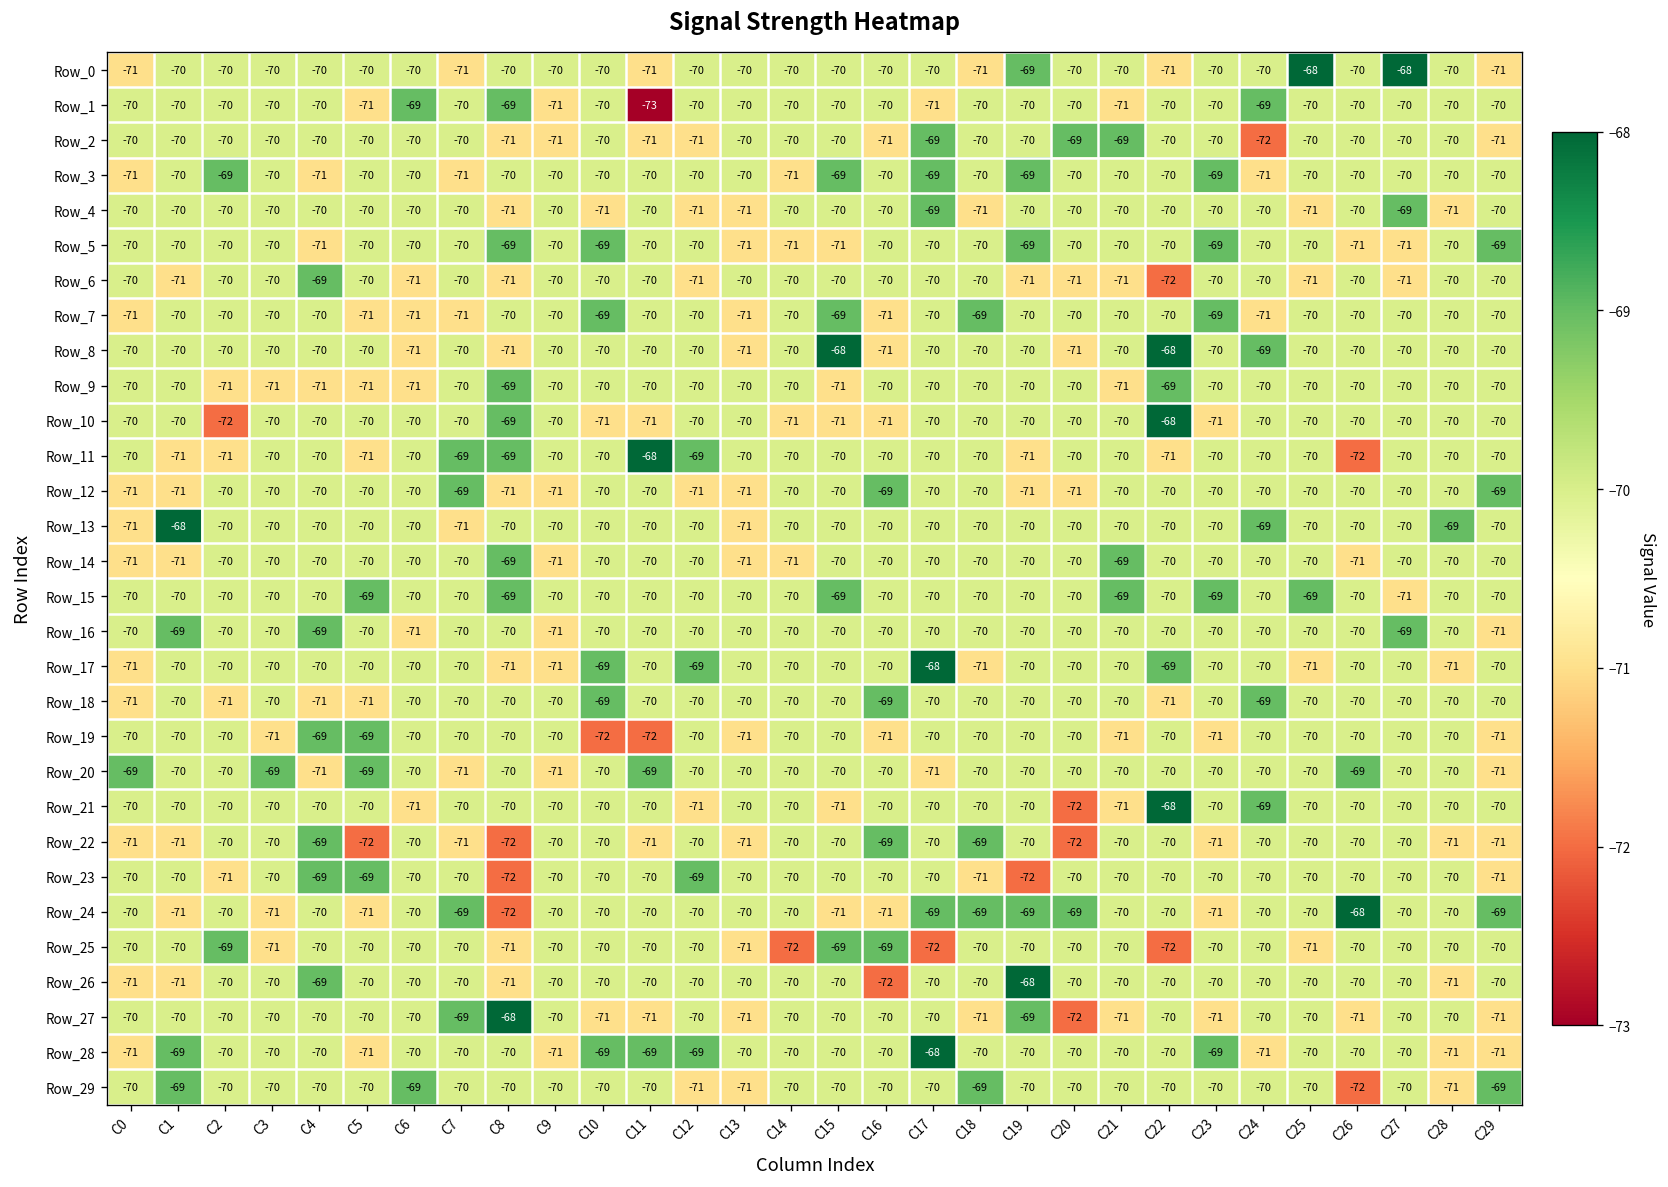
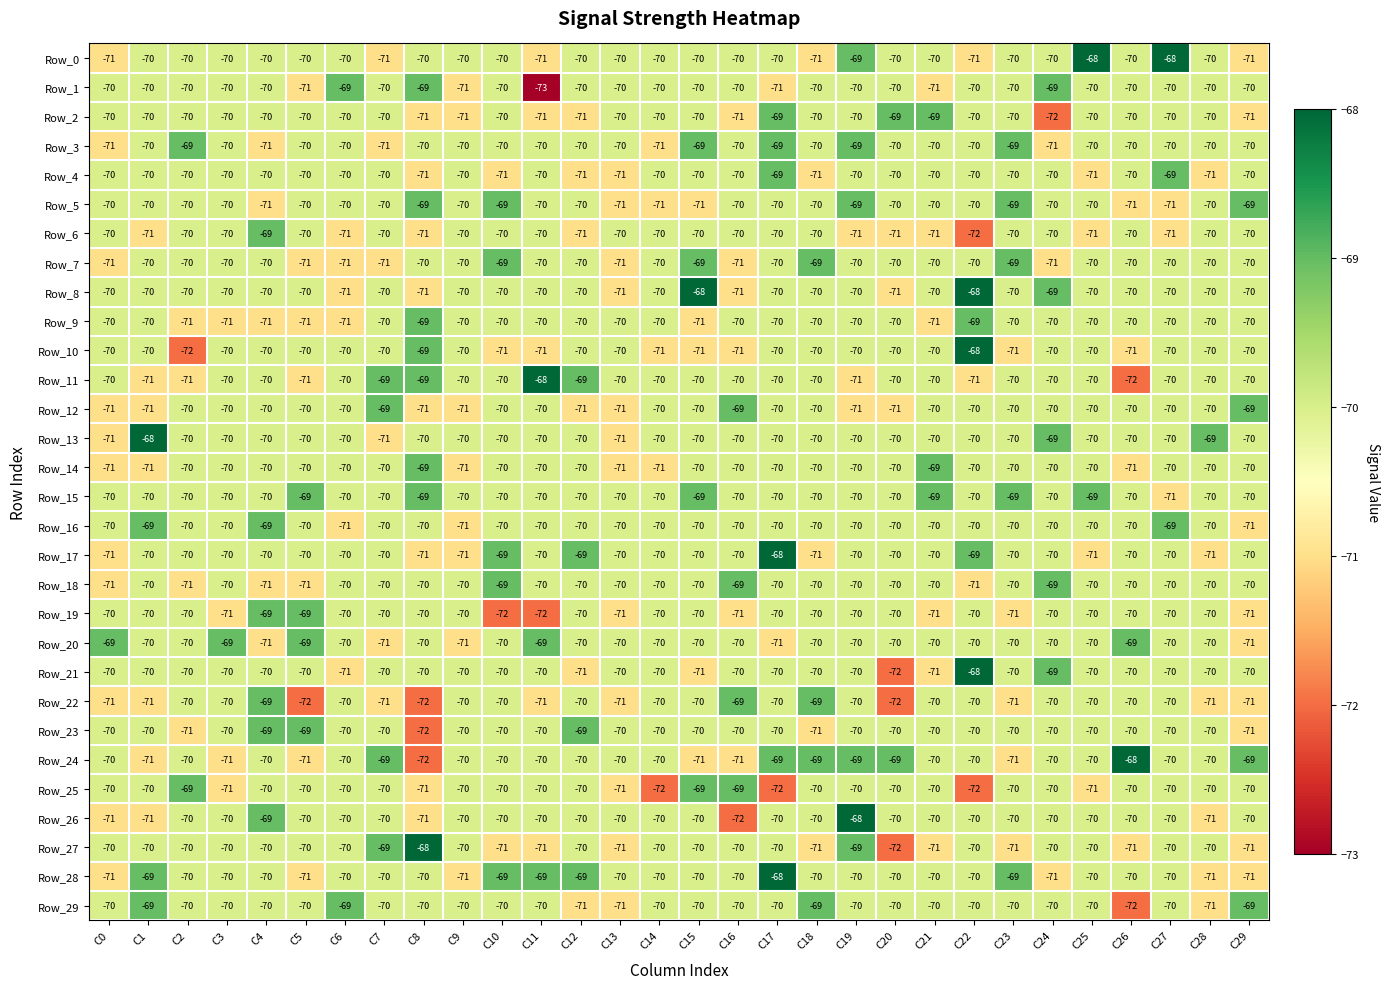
  {
    "Row_10": {
      "C0": -70,
      "C1": -70,
      "C2": -72,
      "C3": -70,
      "C4": -70,
      "C5": -70,
      "C6": -70,
      "C7": -70,
      "C8": -69,
      "C9": -70,
      "C10": -71,
      "C11": -71,
      "C12": -70,
      "C13": -70,
      "C14": -71,
      "C15": -71,
      "C16": -71,
      "C17": -70,
      "C18": -70,
      "C19": -70,
      "C20": -70,
      "C21": -70,
      "C22": -68,
      "C23": -71,
      "C24": -70,
      "C25": -70,
-     "C26": -70,
+     "C26": -71,
      "C27": -70,
      "C28": -70,
      "C29": -70
    },
    "Row_23": {
      "C0": -70,
      "C1": -70,
      "C2": -71,
      "C3": -70,
      "C4": -69,
      "C5": -69,
      "C6": -70,
      "C7": -70,
      "C8": -72,
      "C9": -70,
      "C10": -70,
      "C11": -70,
      "C12": -69,
      "C13": -70,
      "C14": -70,
      "C15": -70,
      "C16": -70,
      "C17": -70,
      "C18": -71,
-     "C19": -72,
+     "C19": -70,
      "C20": -70,
      "C21": -70,
      "C22": -70,
      "C23": -70,
      "C24": -70,
      "C25": -70,
      "C26": -70,
      "C27": -70,
      "C28": -70,
      "C29": -71
    }
  }
